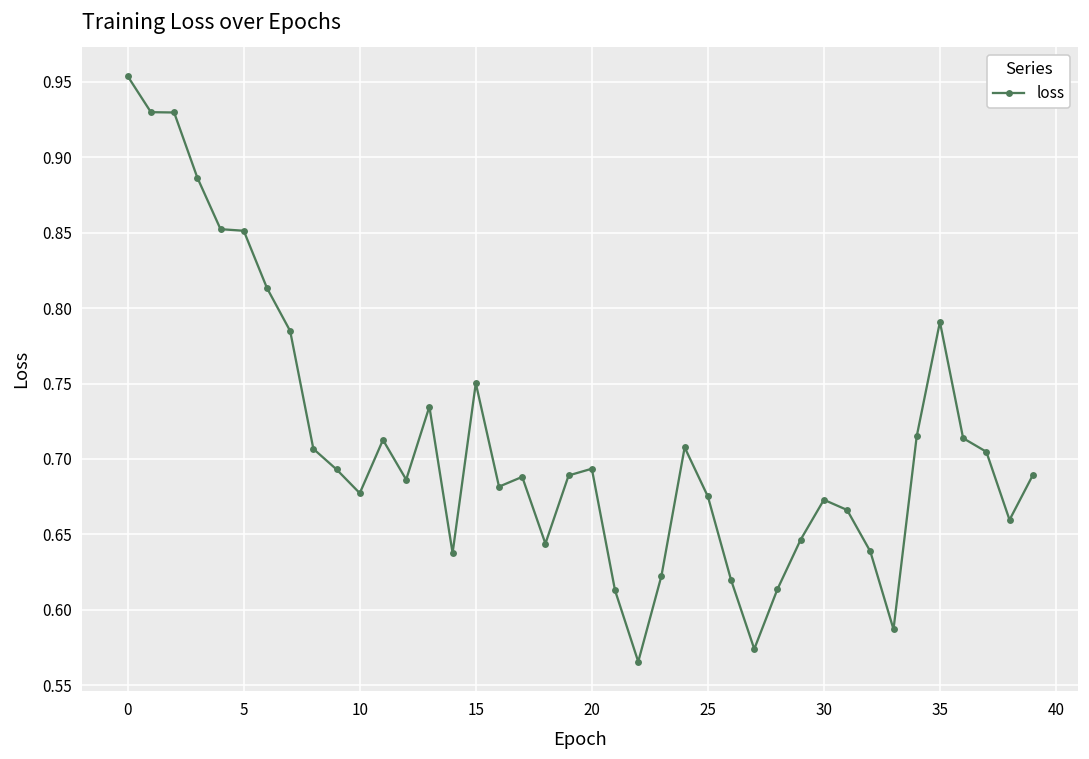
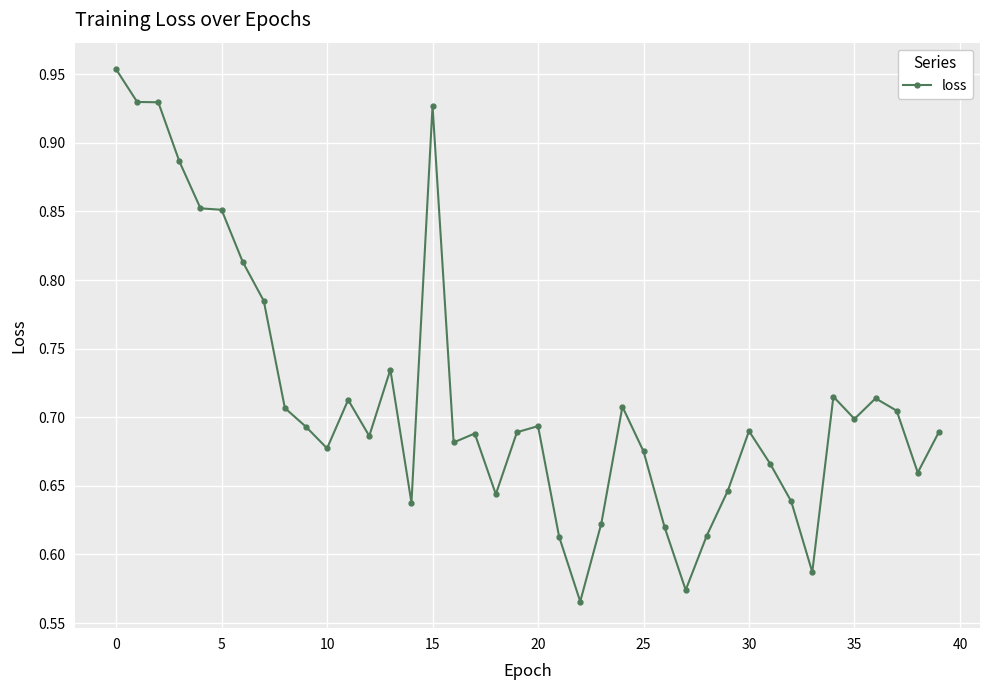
  {
    "0": 0.954,
    "5": 0.851,
    "10": 0.677,
-   "15": 0.750,
+   "15": 0.927,
    "20": 0.694,
    "25": 0.675,
-   "30": 0.673,
-   "35": 0.791
+   "30": 0.690,
+   "35": 0.699
  }
